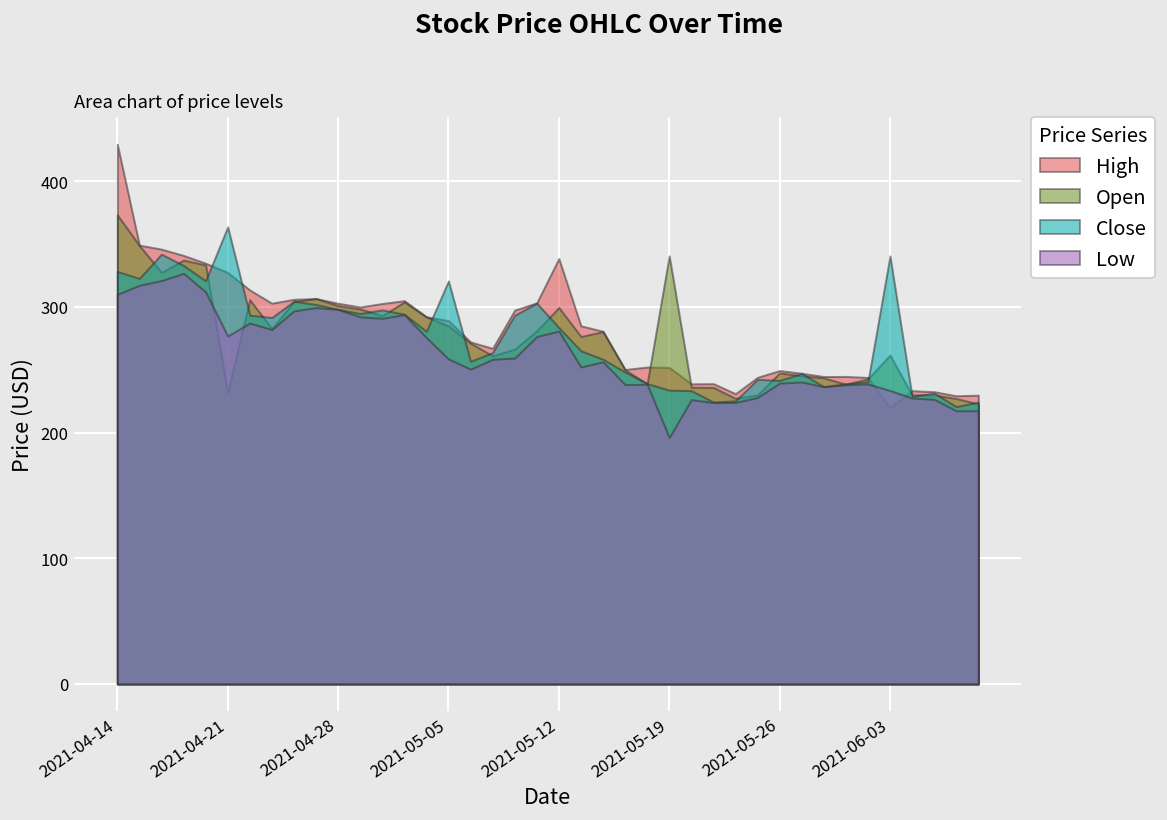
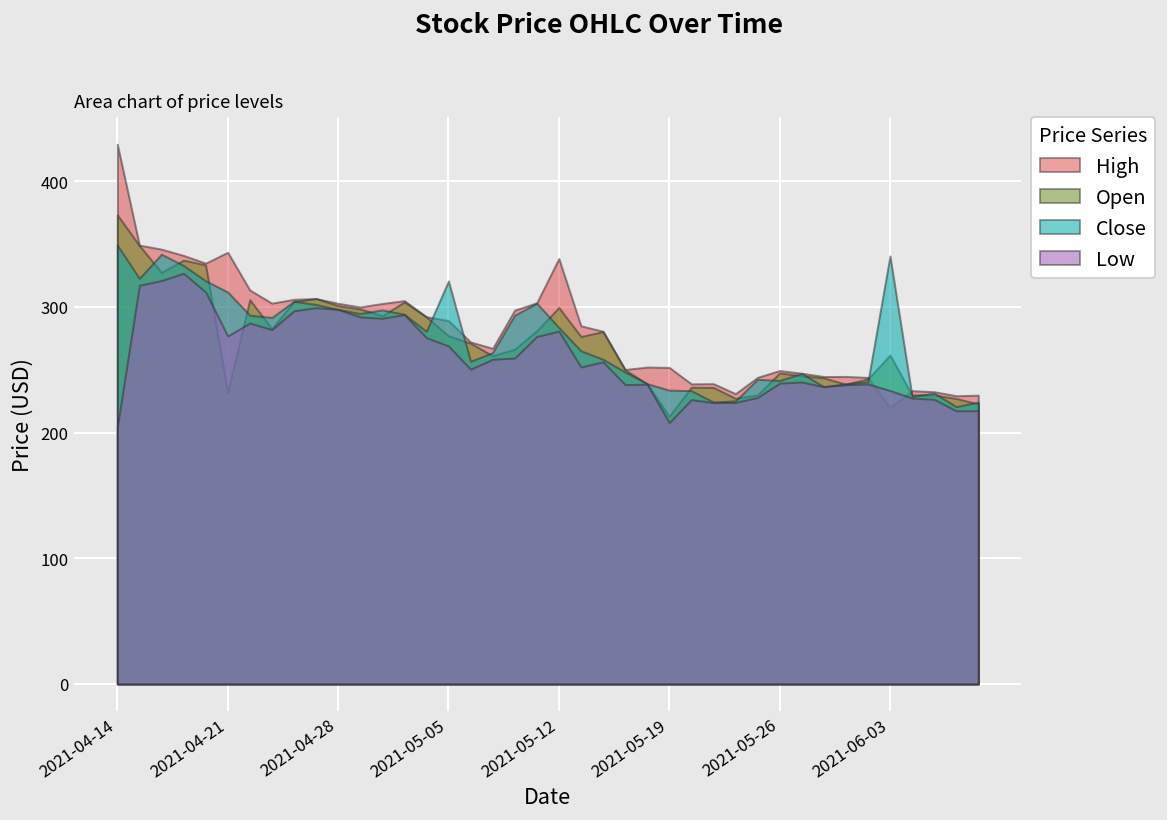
  {
    "High": {
      "2021-04-14": 430,
-     "2021-04-21": 327,
+     "2021-04-21": 344,
      "2021-05-05": 289,
      "2021-05-12": 339,
      "2021-05-19": 252,
      "2021-06-03": 220
    },
    "Open": {
      "2021-04-14": 373,
      "2021-04-21": 232,
-     "2021-05-05": 285,
+     "2021-05-05": 277,
      "2021-05-12": 300,
-     "2021-05-19": 341,
+     "2021-05-19": 213,
      "2021-06-03": 262
    },
    "Close": {
-     "2021-04-14": 328,
-     "2021-04-21": 364,
+     "2021-04-14": 349,
+     "2021-04-21": 312,
      "2021-05-05": 321,
      "2021-05-12": 284,
      "2021-05-19": 234,
      "2021-06-03": 341
    },
    "Low": {
-     "2021-04-14": 310,
+     "2021-04-14": 204,
      "2021-04-21": 277,
-     "2021-05-05": 259,
+     "2021-05-05": 269,
      "2021-05-12": 281,
-     "2021-05-19": 196,
+     "2021-05-19": 208,
      "2021-06-03": 234
    }
  }
